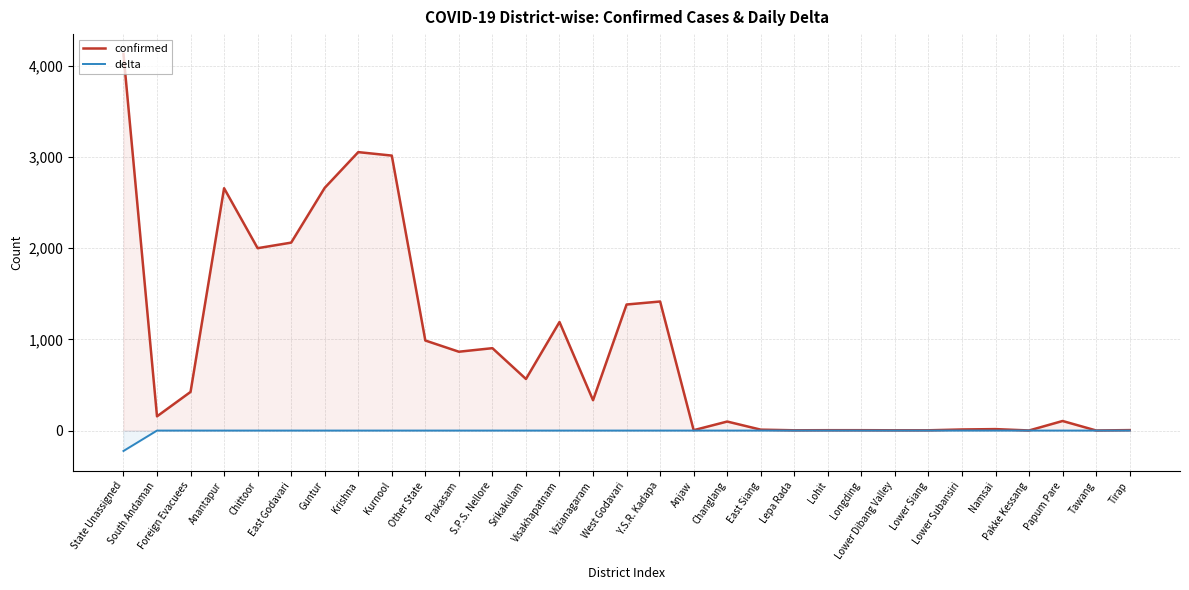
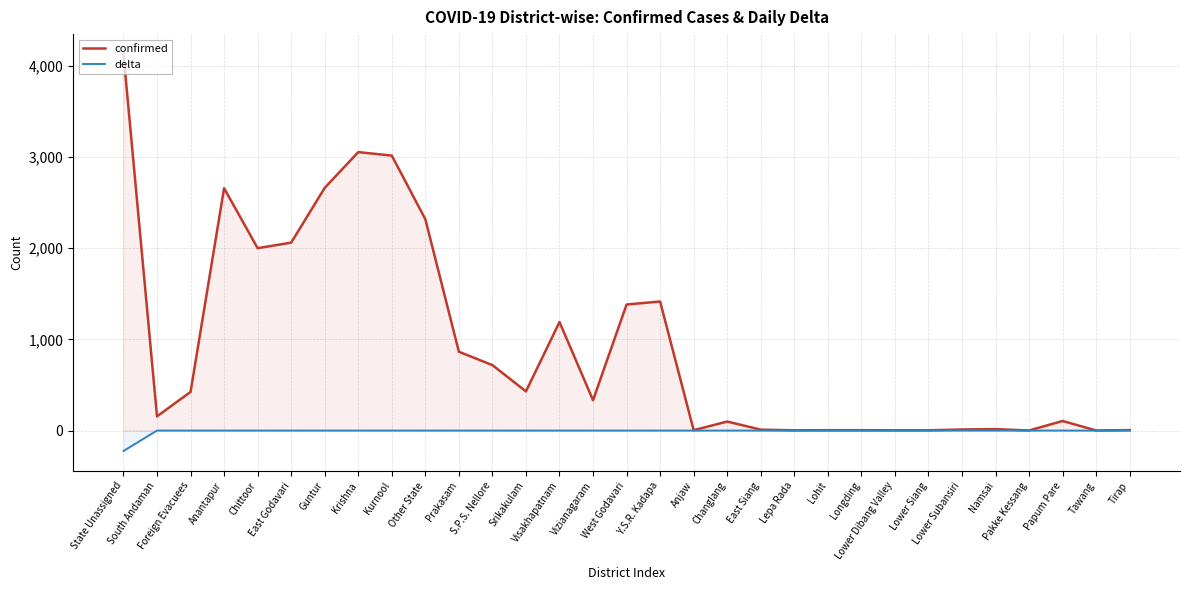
  {
    "confirmed": {
      "South Andaman": "200",
      "Foreign Evacuees": "400",
      "Anantapur": "2,700",
      "Chittoor": "2,000",
      "East Godavari": "2,100",
      "Guntur": "2,700",
      "Krishna": "3,100",
      "Kurnool": "3,000",
-     "Other State": "1,000",
+     "Other State": "2,300",
      "Prakasam": "900",
-     "S.P.S. Nellore": "900",
-     "Srikakulam": "600",
+     "S.P.S. Nellore": "700",
+     "Srikakulam": "400",
      "Visakhapatnam": "1,200",
      "Vizianagaram": "300",
      "West Godavari": "1,400",
      "Y.S.R. Kadapa": "1,400",
      "Changlang": "100",
      "Papum Pare": "100"
    }
  }
